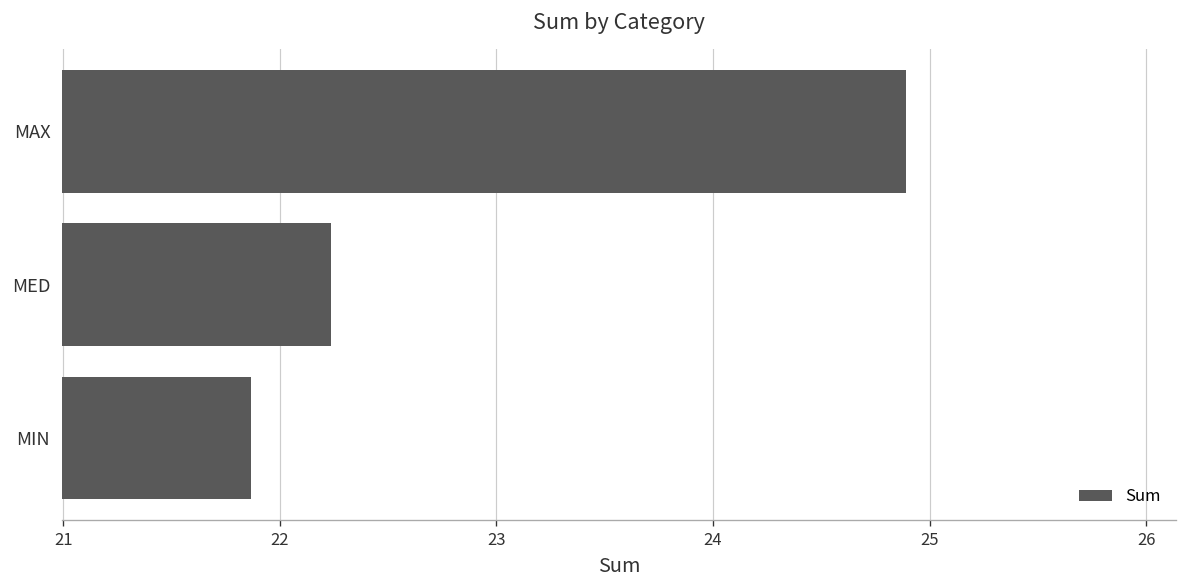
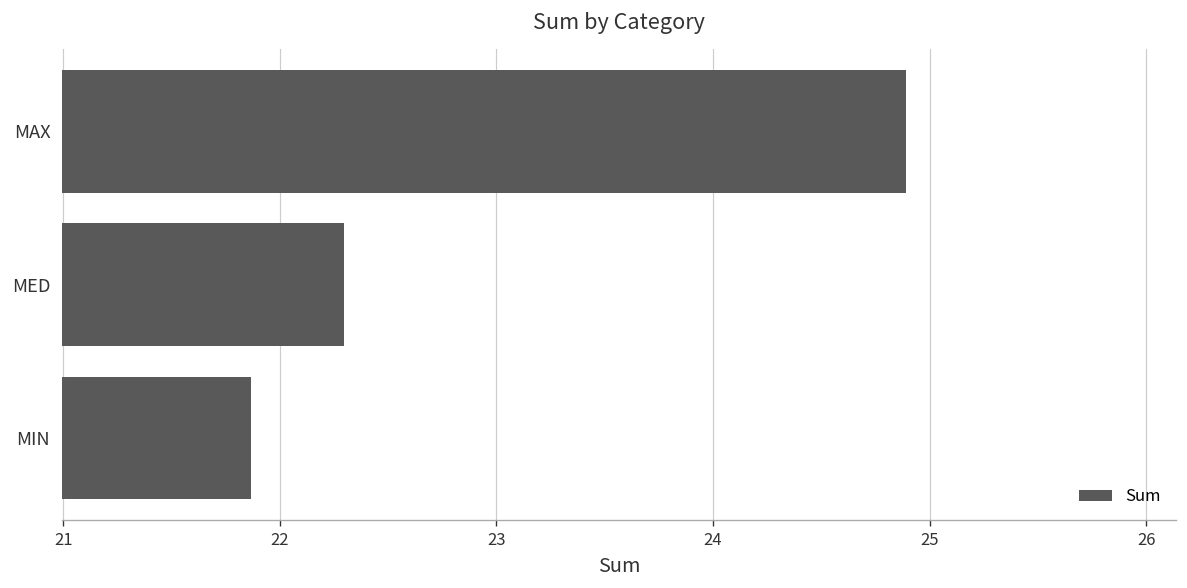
  {
    "MAX": 24.89,
-   "MED": 22.24,
+   "MED": 22.29,
    "MIN": 21.87
  }
